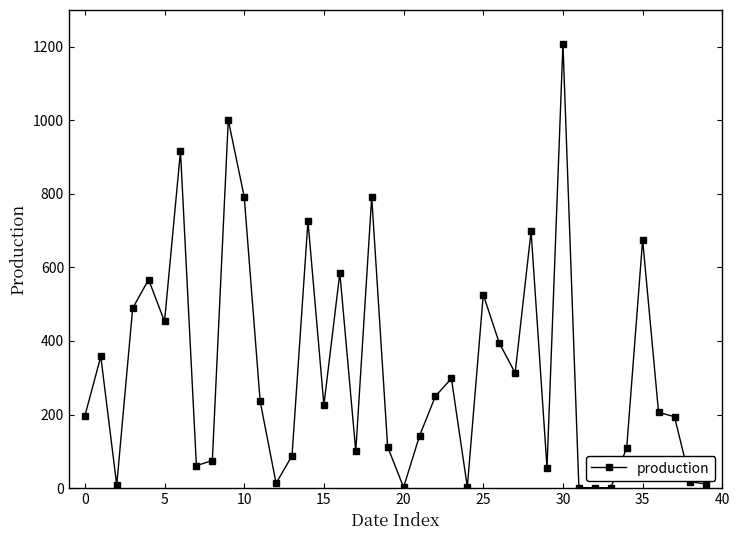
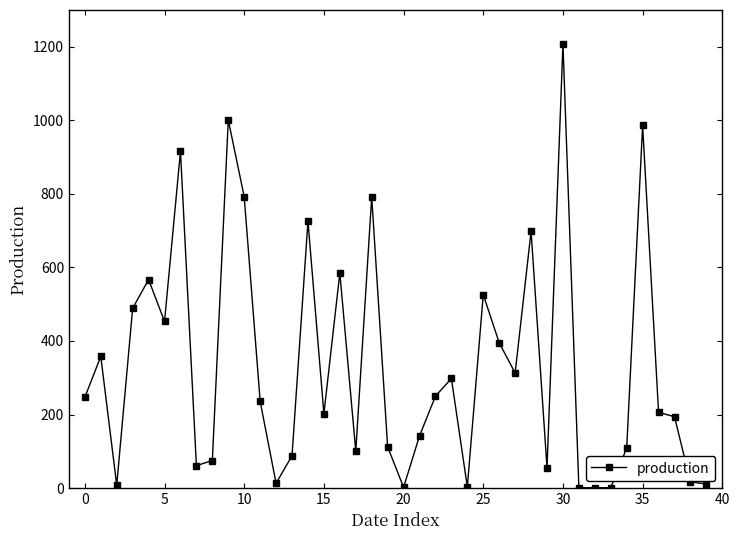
  {
-   "0": 200,
+   "0": 250,
    "5": 450,
    "10": 790,
-   "15": 230,
+   "15": 200,
    "20": 0,
    "25": 530,
    "30": 1210,
-   "35": 680
+   "35": 990
  }
